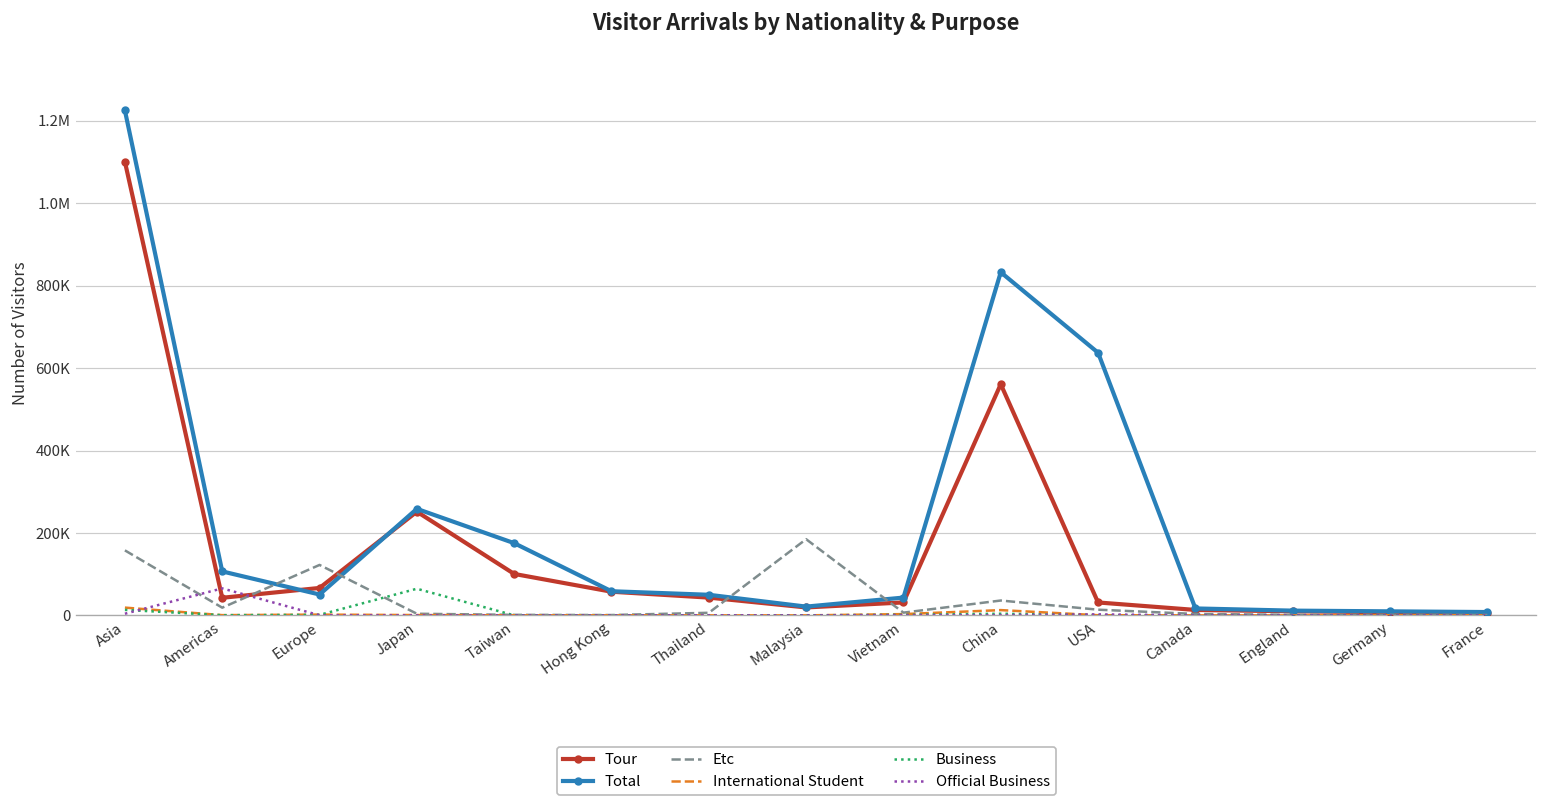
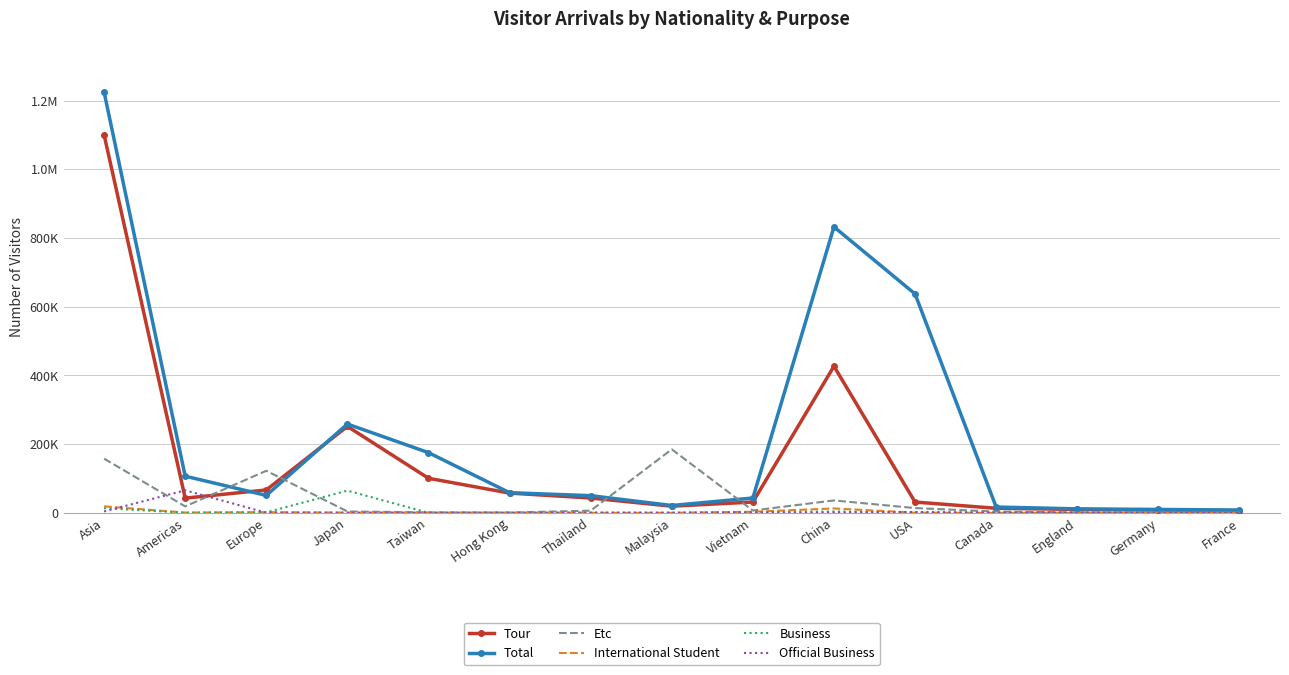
  {
    "Tour": {
      "Asia": 1100000,
      "Americas": 40000,
      "Europe": 70000,
      "Taiwan": 100000,
      "Vietnam": 30000,
-     "China": 560000,
+     "China": 430000,
      "USA": 30000
    },
    "Total": {
      "Asia": 1230000,
      "Americas": 110000,
      "Europe": 50000,
      "Taiwan": 180000,
      "Vietnam": 40000,
      "China": 830000,
      "USA": 640000
    },
    "Etc": {
      "Asia": 160000,
      "Americas": 20000,
      "Europe": 120000,
      "Malaysia": 180000,
      "China": 40000,
      "USA": 10000
    },
    "International Student": {
      "China": 10000
    },
    "Business": {
      "Japan": 60000
    },
    "Official Business": {
      "Asia": 0,
      "Americas": 70000
    }
  }
